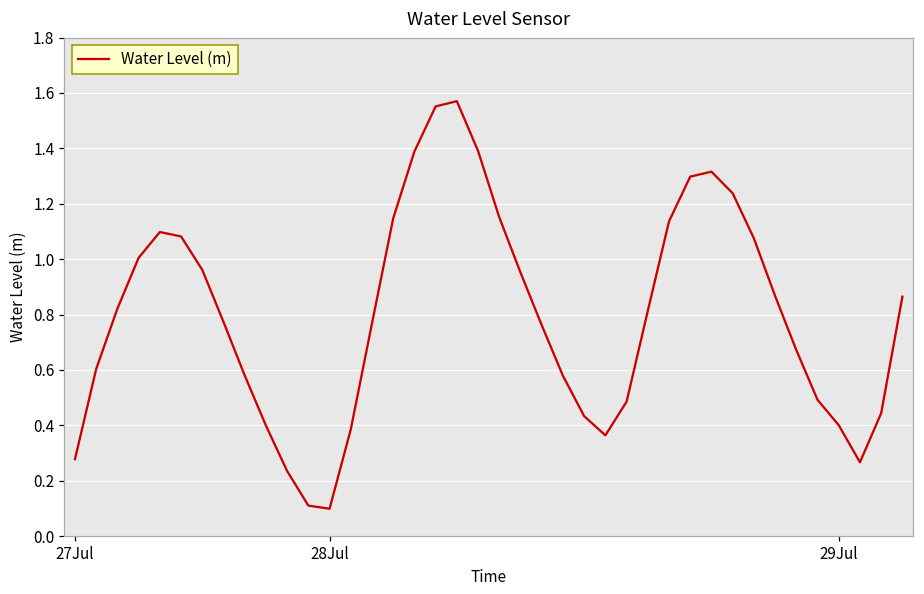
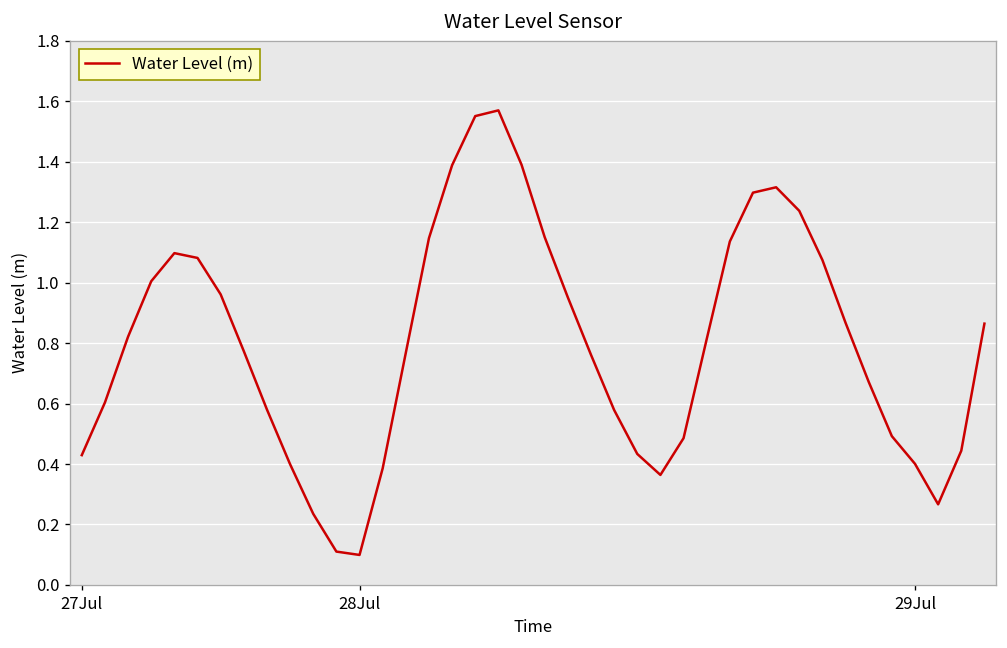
  {
-   "27Jul": 0.28,
+   "27Jul": 0.43,
    "28Jul": 0.10,
    "29Jul": 0.40
  }
